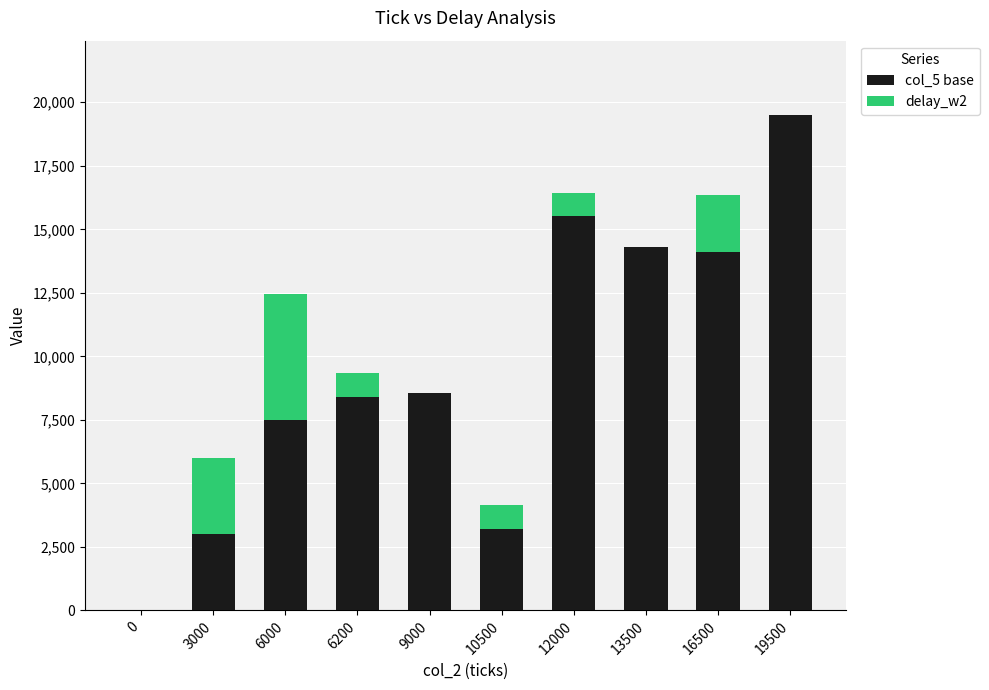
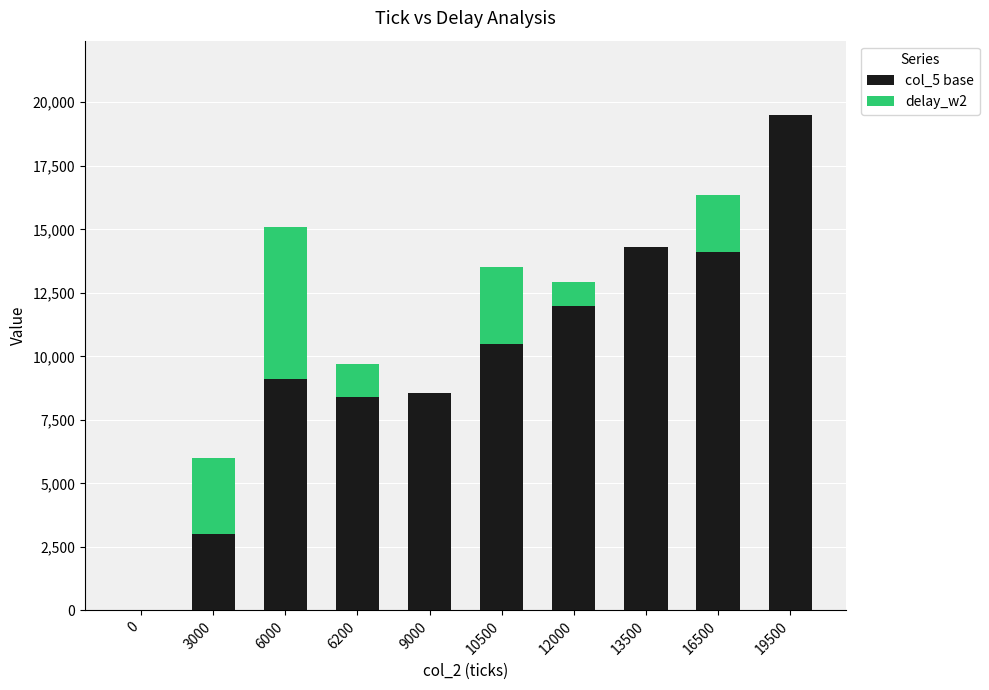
  {
    "col_5 base": {
      "0": "0",
      "3000": "3,000",
-     "6000": "7,500",
+     "6000": "9,100",
      "6200": "8,400",
      "9000": "8,600",
-     "10500": "3,200",
-     "12000": "15,500",
+     "10500": "10,500",
+     "12000": "12,000",
      "13500": "14,300",
      "16500": "14,100",
      "19500": "19,500"
    },
    "delay_w2": {
      "0": "0",
      "3000": "3,000",
-     "6000": "5,000",
-     "6200": "900",
+     "6000": "6,000",
+     "6200": "1,300",
      "9000": "0",
-     "10500": "900",
+     "10500": "3,000",
      "12000": "900",
      "13500": "0",
      "16500": "2,200",
      "19500": "0"
    }
  }
